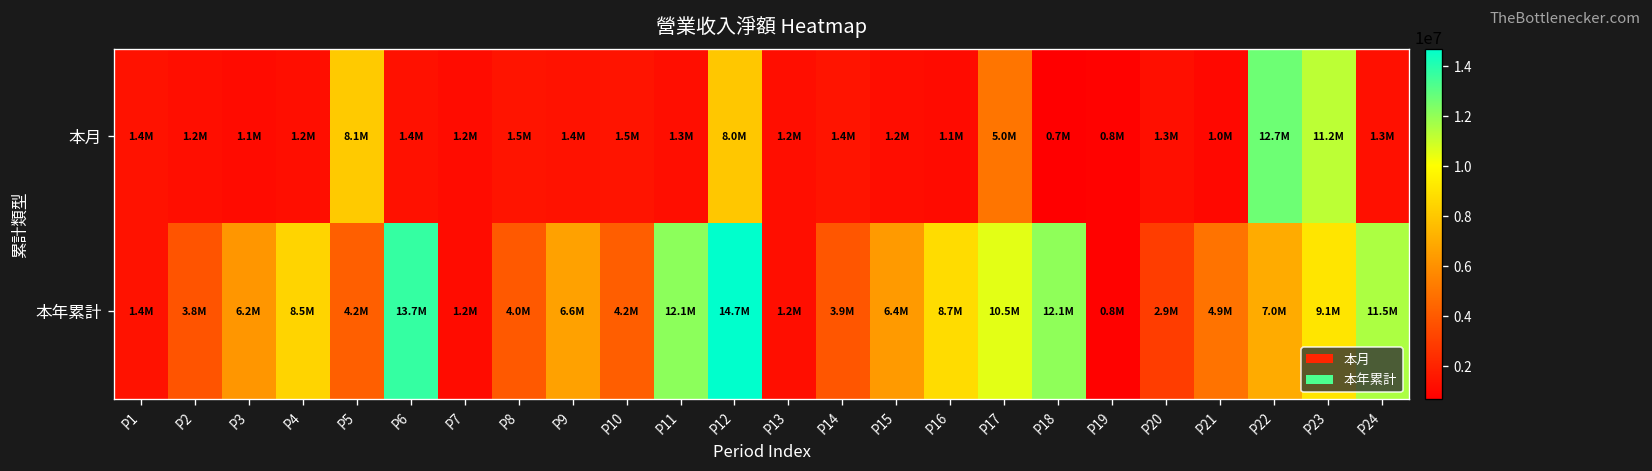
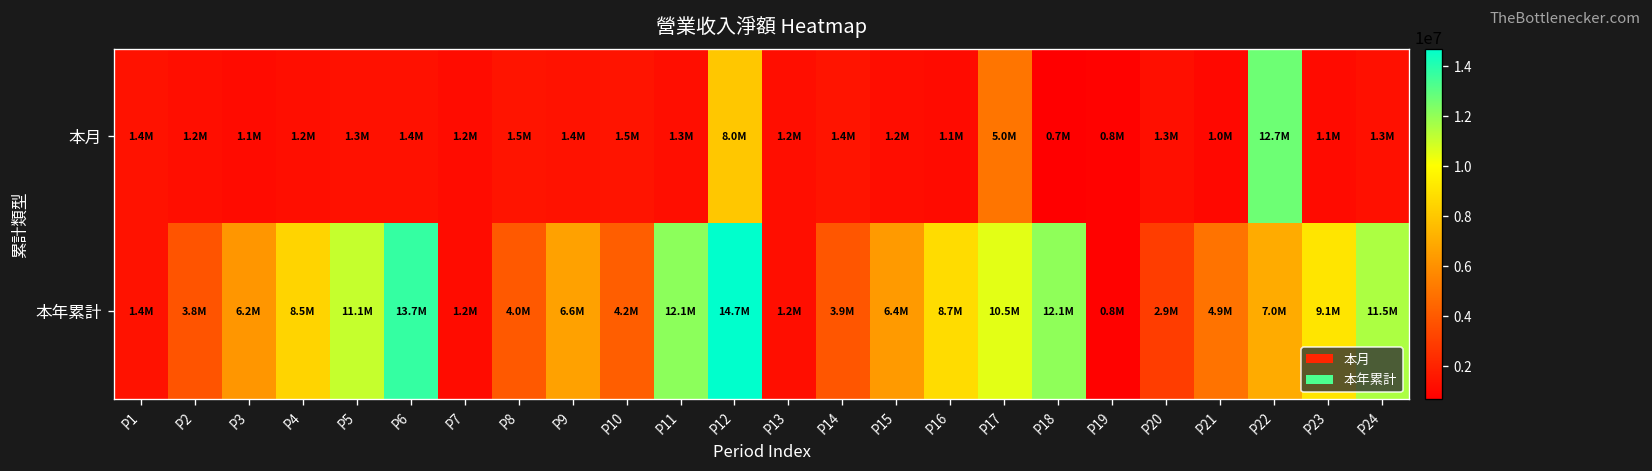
  {
    "本月": {
      "P1": "1.4M",
      "P2": "1.2M",
      "P3": "1.1M",
      "P4": "1.2M",
-     "P5": "8.1M",
+     "P5": "1.3M",
      "P6": "1.4M",
      "P7": "1.2M",
      "P8": "1.5M",
      "P9": "1.4M",
      "P10": "1.5M",
      "P11": "1.3M",
      "P12": "8.0M",
      "P13": "1.2M",
      "P14": "1.4M",
      "P15": "1.2M",
      "P16": "1.1M",
      "P17": "5.0M",
      "P18": "0.7M",
      "P19": "0.8M",
      "P20": "1.3M",
      "P21": "1.0M",
      "P22": "12.7M",
-     "P23": "11.2M",
+     "P23": "1.1M",
      "P24": "1.3M"
    },
    "本年累計": {
      "P1": "1.4M",
      "P2": "3.8M",
      "P3": "6.2M",
      "P4": "8.5M",
-     "P5": "4.2M",
+     "P5": "11.1M",
      "P6": "13.7M",
      "P7": "1.2M",
      "P8": "4.0M",
      "P9": "6.6M",
      "P10": "4.2M",
      "P11": "12.1M",
      "P12": "14.7M",
      "P13": "1.2M",
      "P14": "3.9M",
      "P15": "6.4M",
      "P16": "8.7M",
      "P17": "10.5M",
      "P18": "12.1M",
      "P19": "0.8M",
      "P20": "2.9M",
      "P21": "4.9M",
      "P22": "7.0M",
      "P23": "9.1M",
      "P24": "11.5M"
    }
  }
